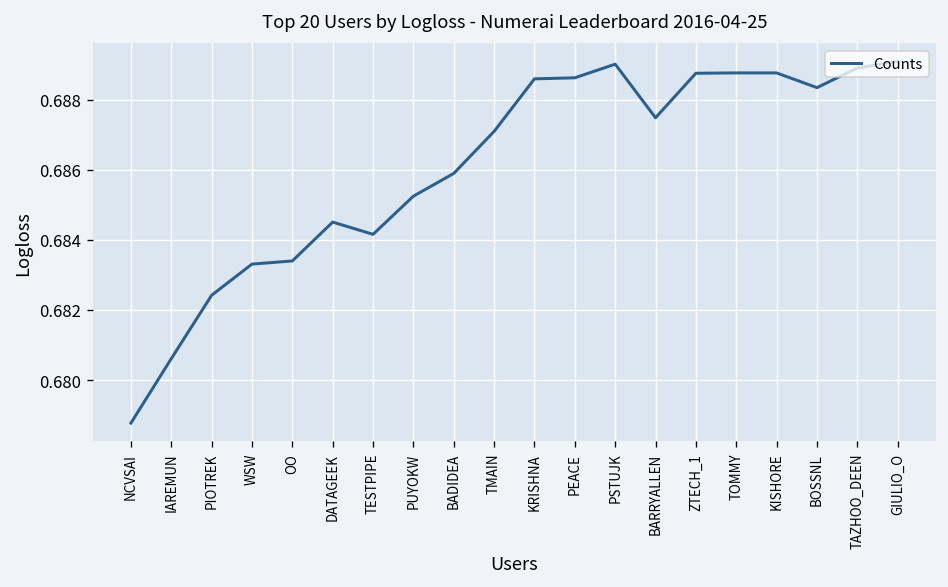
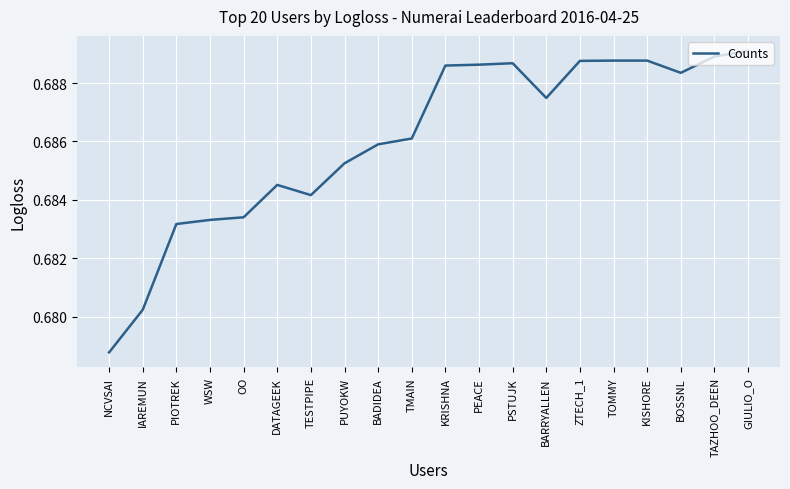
  {
    "NCVSAI": 0.6788,
-   "IAREMUN": 0.6806,
-   "PIOTREK": 0.6824,
+   "IAREMUN": 0.6802,
+   "PIOTREK": 0.6832,
    "WSW": 0.6833,
    "OO": 0.6834,
    "DATAGEEK": 0.6845,
    "TESTPIPE": 0.6842,
    "PUYOKW": 0.6853,
    "BADIDEA": 0.6859,
-   "TMAIN": 0.6871,
+   "TMAIN": 0.6861,
    "KRISHNA": 0.6886,
    "PEACE": 0.6886,
-   "PSTUJK": 0.6890,
+   "PSTUJK": 0.6887,
    "BARRYALLEN": 0.6875,
    "ZTECH_1": 0.6888,
    "TOMMY": 0.6888,
    "KISHORE": 0.6888,
    "BOSSNL": 0.6884
  }
